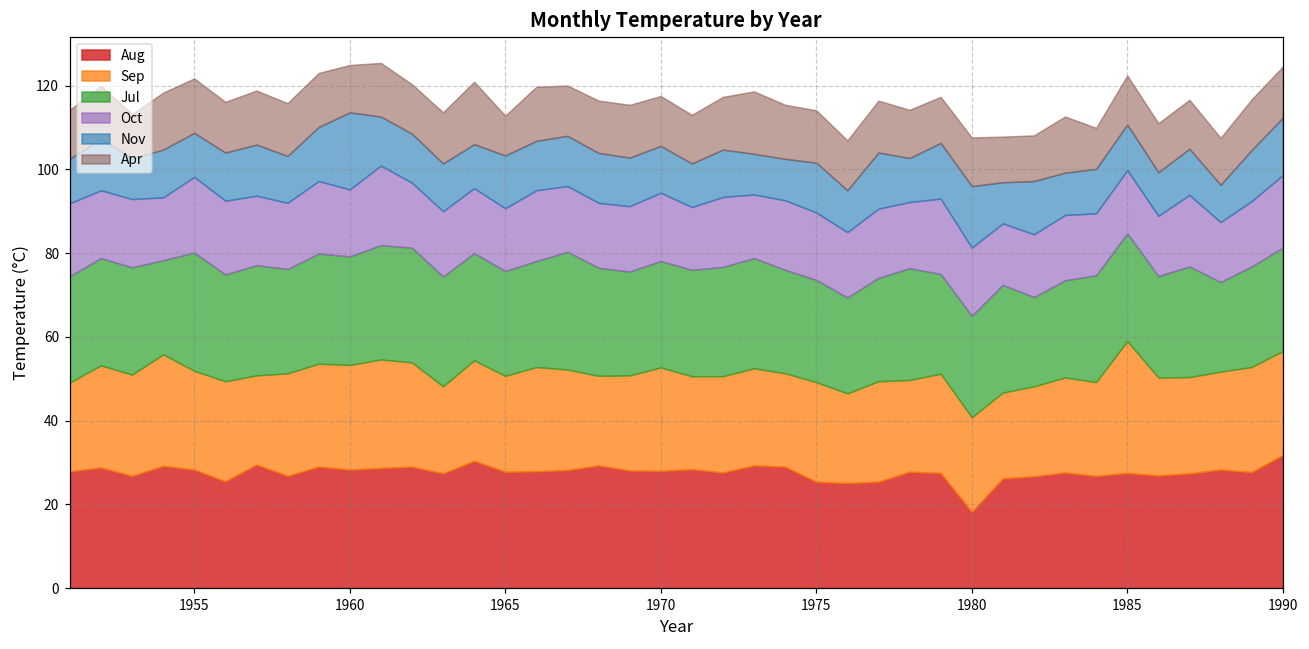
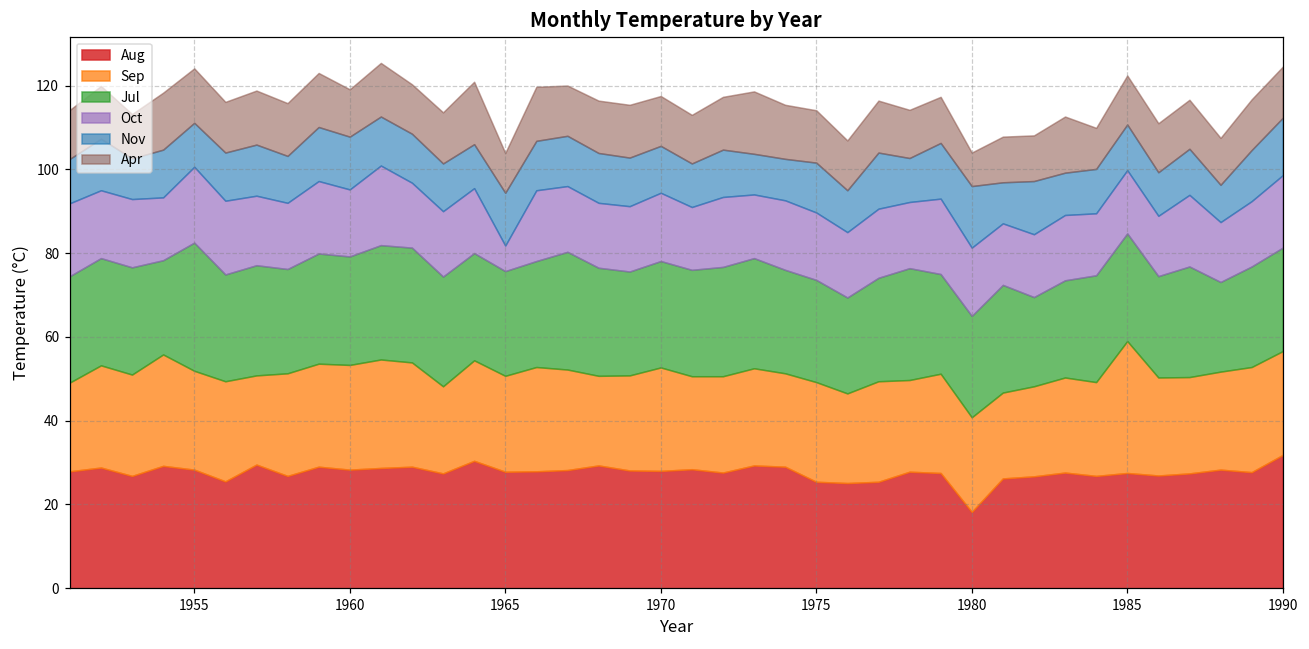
  {
    "Aug": {
      "1955": 28,
      "1960": 28,
      "1965": 28,
      "1970": 28,
      "1975": 25,
      "1980": 18,
      "1985": 28,
      "1990": 32
    },
    "Sep": {
      "1955": 24,
      "1960": 25,
      "1965": 23,
      "1970": 25,
      "1975": 24,
      "1980": 23,
      "1985": 32,
      "1990": 25
    },
    "Jul": {
-     "1955": 28,
+     "1955": 31,
      "1960": 26,
      "1965": 25,
      "1970": 25,
      "1975": 24,
      "1980": 24,
      "1985": 26,
      "1990": 25
    },
    "Oct": {
      "1955": 18,
      "1960": 16,
-     "1965": 15,
+     "1965": 6,
      "1970": 16,
      "1975": 16,
      "1980": 16,
      "1985": 15,
      "1990": 17
    },
    "Nov": {
      "1955": 11,
-     "1960": 18,
+     "1960": 13,
      "1965": 13,
      "1970": 11,
      "1975": 12,
      "1980": 15,
      "1985": 11,
      "1990": 14
    },
    "Apr": {
      "1955": 13,
      "1960": 11,
      "1965": 10,
      "1970": 12,
      "1975": 13,
-     "1980": 12,
+     "1980": 8,
      "1985": 12,
      "1990": 12
    }
  }
